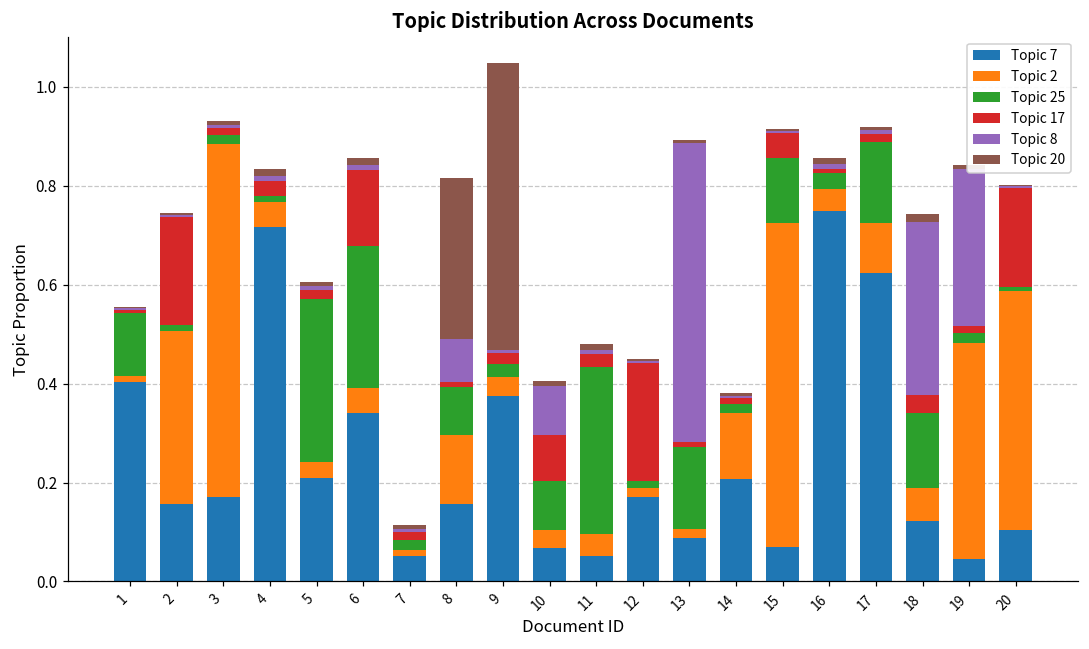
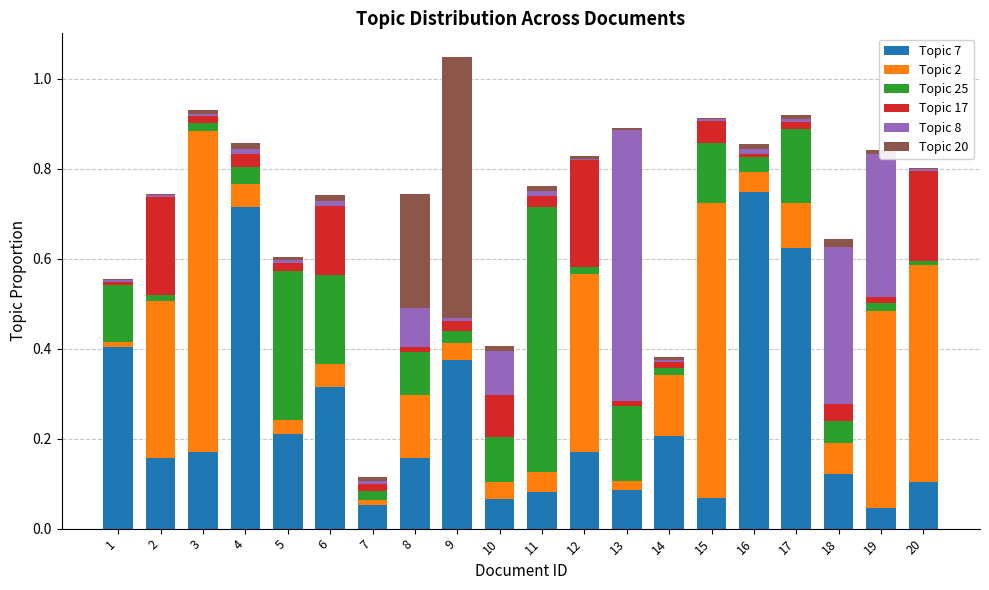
  {
    "Topic 7": {
      "1": 0.40,
      "2": 0.16,
      "3": 0.17,
      "4": 0.72,
      "5": 0.21,
-     "6": 0.34,
+     "6": 0.32,
      "7": 0.05,
      "8": 0.16,
      "9": 0.38,
      "10": 0.07,
-     "11": 0.05,
+     "11": 0.08,
      "12": 0.17,
      "13": 0.09,
      "14": 0.21,
      "15": 0.07,
      "16": 0.75,
      "17": 0.62,
      "18": 0.12,
      "19": 0.05,
      "20": 0.10
    },
    "Topic 2": {
      "1": 0.01,
      "2": 0.35,
      "3": 0.71,
      "4": 0.05,
      "5": 0.03,
      "6": 0.05,
      "7": 0.01,
      "8": 0.14,
      "9": 0.04,
      "10": 0.04,
      "11": 0.04,
-     "12": 0.02,
+     "12": 0.40,
      "13": 0.02,
      "14": 0.13,
      "15": 0.66,
      "16": 0.04,
      "17": 0.10,
      "18": 0.07,
      "19": 0.44,
      "20": 0.48
    },
    "Topic 25": {
      "1": 0.13,
      "2": 0.01,
      "3": 0.02,
-     "4": 0.01,
+     "4": 0.04,
      "5": 0.33,
-     "6": 0.29,
+     "6": 0.20,
      "7": 0.02,
      "8": 0.10,
      "9": 0.03,
      "10": 0.10,
-     "11": 0.34,
+     "11": 0.59,
      "12": 0.01,
      "13": 0.17,
      "14": 0.02,
      "15": 0.13,
      "16": 0.03,
      "17": 0.16,
-     "18": 0.15,
+     "18": 0.05,
      "19": 0.02,
      "20": 0.01
    },
    "Topic 17": {
      "1": 0.01,
      "2": 0.22,
      "3": 0.01,
      "4": 0.03,
      "5": 0.02,
      "6": 0.15,
      "7": 0.02,
      "8": 0.01,
      "9": 0.02,
      "10": 0.09,
      "11": 0.03,
      "12": 0.24,
      "13": 0.01,
      "14": 0.01,
      "15": 0.05,
      "16": 0.01,
      "17": 0.02,
      "18": 0.04,
      "19": 0.01,
      "20": 0.20
    },
    "Topic 8": {
      "3": 0.01,
      "4": 0.01,
      "5": 0.01,
      "6": 0.01,
      "7": 0.01,
      "8": 0.09,
      "9": 0.01,
      "10": 0.10,
      "11": 0.01,
      "13": 0.60,
      "16": 0.01,
      "17": 0.01,
      "18": 0.35
    },
    "Topic 20": {
      "3": 0.01,
      "4": 0.01,
      "5": 0.01,
      "6": 0.01,
      "7": 0.01,
-     "8": 0.32,
+     "8": 0.25,
      "9": 0.58,
      "10": 0.01,
      "11": 0.01,
      "14": 0.01,
      "16": 0.01,
      "17": 0.01,
      "18": 0.02
    }
  }
